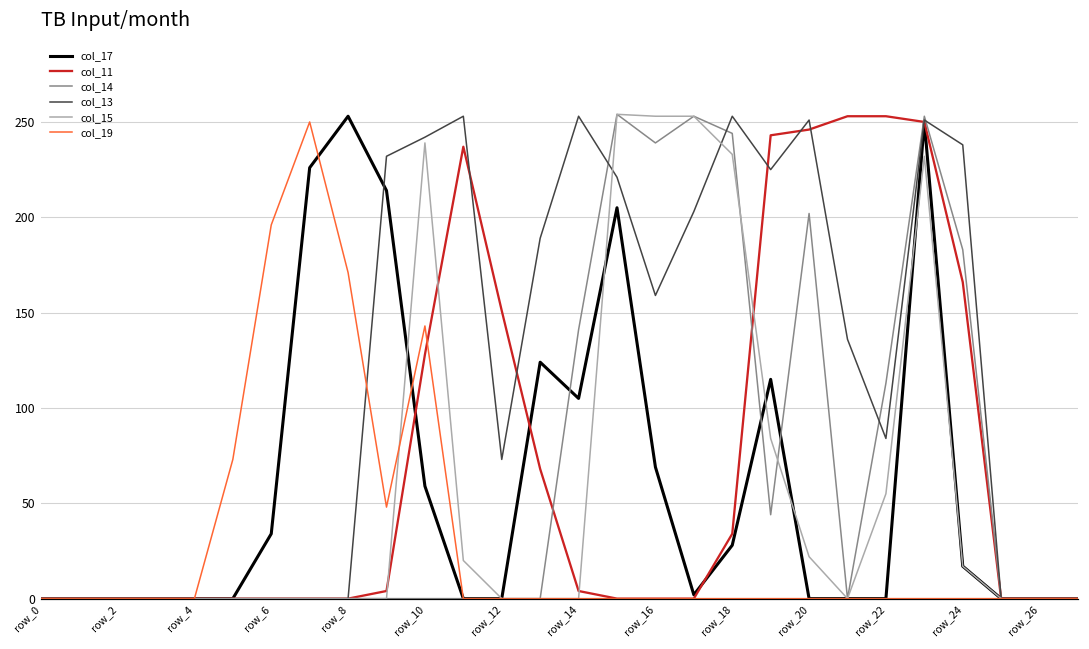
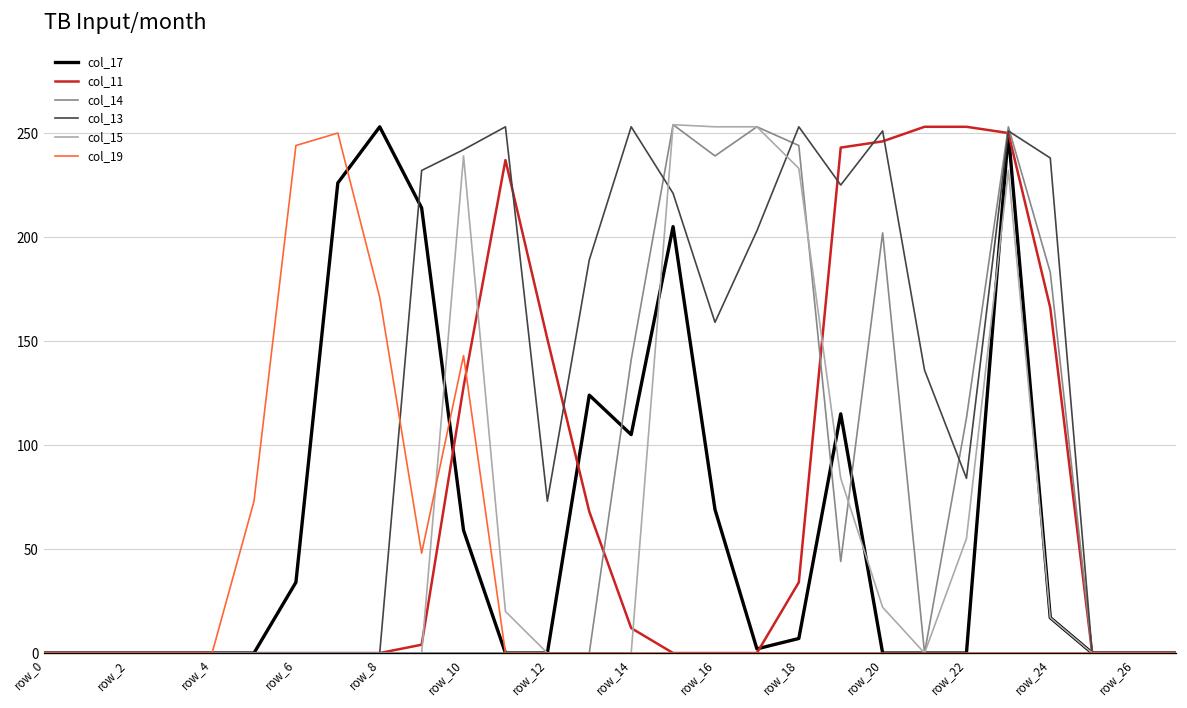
  {
    "col_17": {
      "row_6": 34,
      "row_8": 253,
      "row_10": 59,
      "row_14": 105,
      "row_16": 69,
-     "row_18": 28
+     "row_18": 7
    },
    "col_11": {
      "row_10": 128,
      "row_12": 151,
-     "row_14": 4,
+     "row_14": 12,
      "row_18": 34,
      "row_20": 246,
      "row_22": 253,
      "row_24": 166
    },
    "col_13": {
      "row_10": 242,
      "row_12": 73,
      "row_14": 253,
      "row_16": 159,
      "row_18": 253,
      "row_20": 251,
      "row_22": 84,
      "row_24": 238
    },
    "col_19": {
-     "row_6": 196,
+     "row_6": 244,
      "row_8": 171,
      "row_10": 143,
      "row_18": 0,
      "row_24": 0
    }
  }
